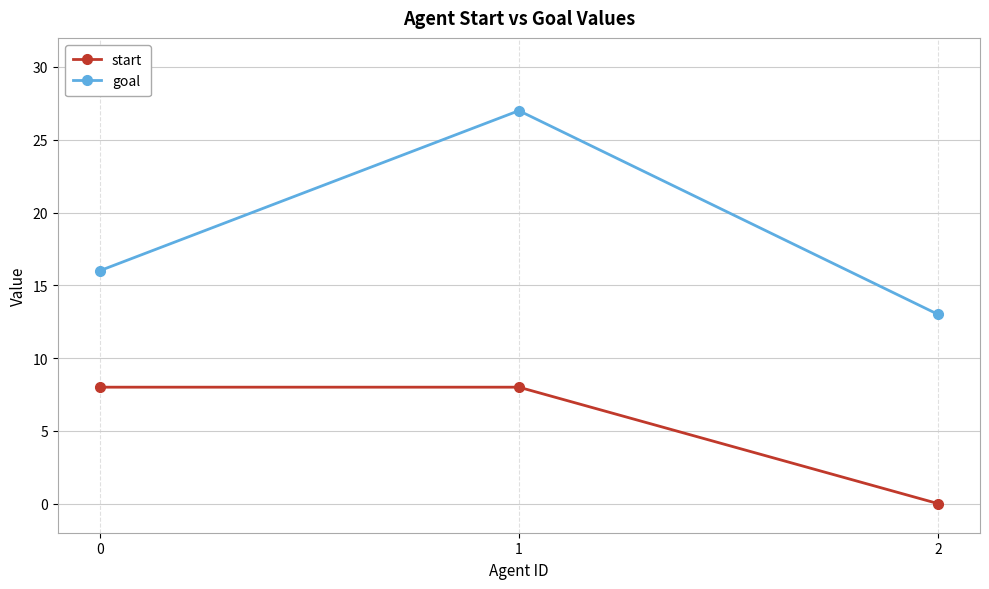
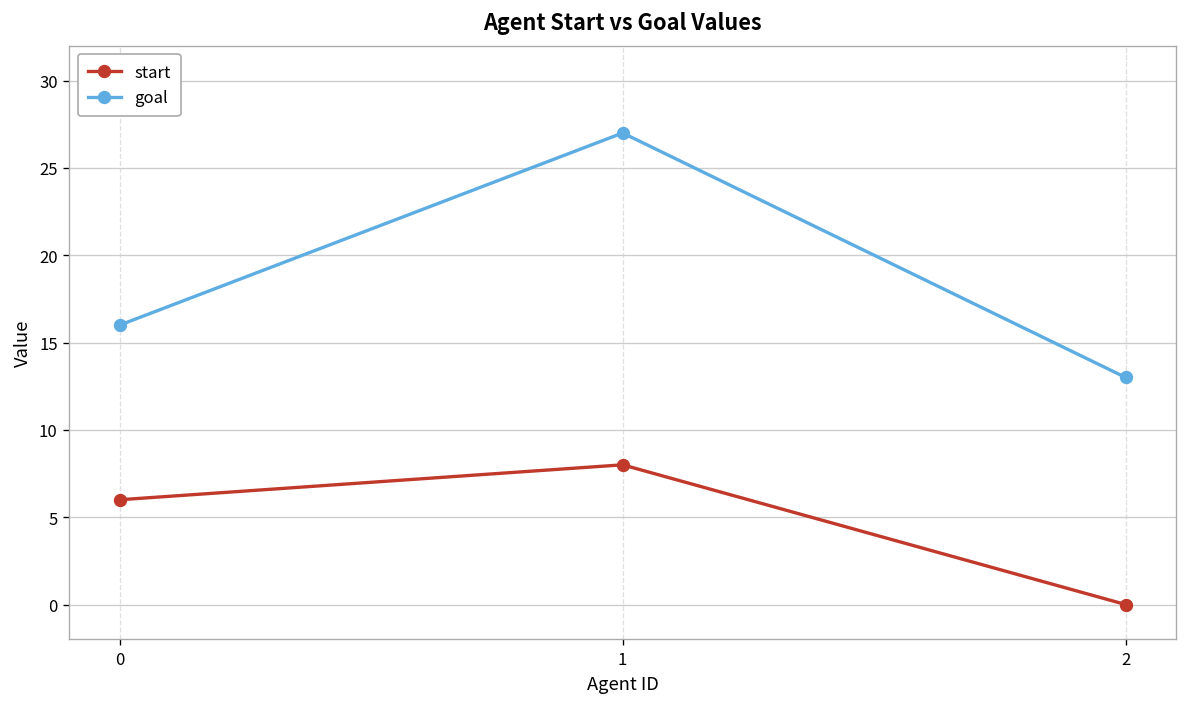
  {
    "start": {
-     "0": 8,
+     "0": 6,
      "1": 8,
      "2": 0
    },
    "goal": {
      "0": 16,
      "1": 27,
      "2": 13
    }
  }
